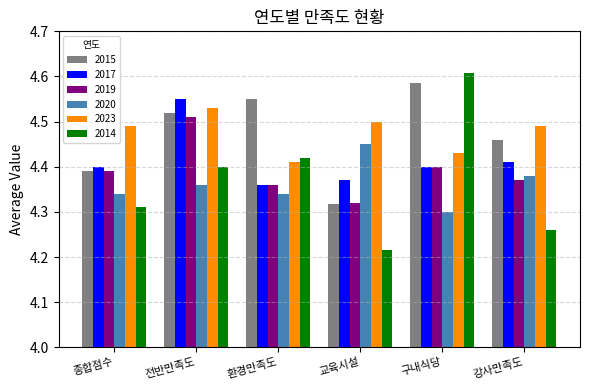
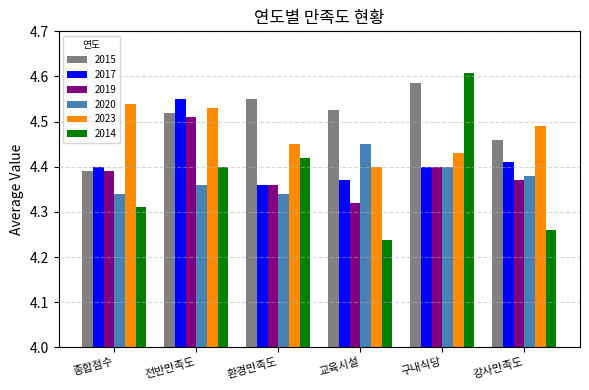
  {
    "2015": {
      "종합점수": 4.39,
      "전반만족도": 4.52,
      "환경만족도": 4.55,
-     "교육시설": 4.32,
+     "교육시설": 4.53,
      "구내식당": 4.59,
      "강사만족도": 4.46
    },
    "2017": {
      "종합점수": 4.40,
      "전반만족도": 4.55,
      "환경만족도": 4.36,
      "교육시설": 4.37,
      "구내식당": 4.40,
      "강사만족도": 4.41
    },
    "2019": {
      "종합점수": 4.39,
      "전반만족도": 4.51,
      "환경만족도": 4.36,
      "교육시설": 4.32,
      "구내식당": 4.40,
      "강사만족도": 4.37
    },
    "2020": {
      "종합점수": 4.34,
      "전반만족도": 4.36,
      "환경만족도": 4.34,
      "교육시설": 4.45,
-     "구내식당": 4.3,
+     "구내식당": 4.4,
      "강사만족도": 4.38
    },
    "2023": {
-     "종합점수": 4.49,
+     "종합점수": 4.54,
      "전반만족도": 4.53,
-     "환경만족도": 4.41,
-     "교육시설": 4.5,
+     "환경만족도": 4.45,
+     "교육시설": 4.4,
      "구내식당": 4.43,
      "강사만족도": 4.49
    },
    "2014": {
      "종합점수": 4.31,
      "전반만족도": 4.40,
      "환경만족도": 4.42,
-     "교육시설": 4.21,
+     "교육시설": 4.24,
      "구내식당": 4.61,
      "강사만족도": 4.26
    }
  }
